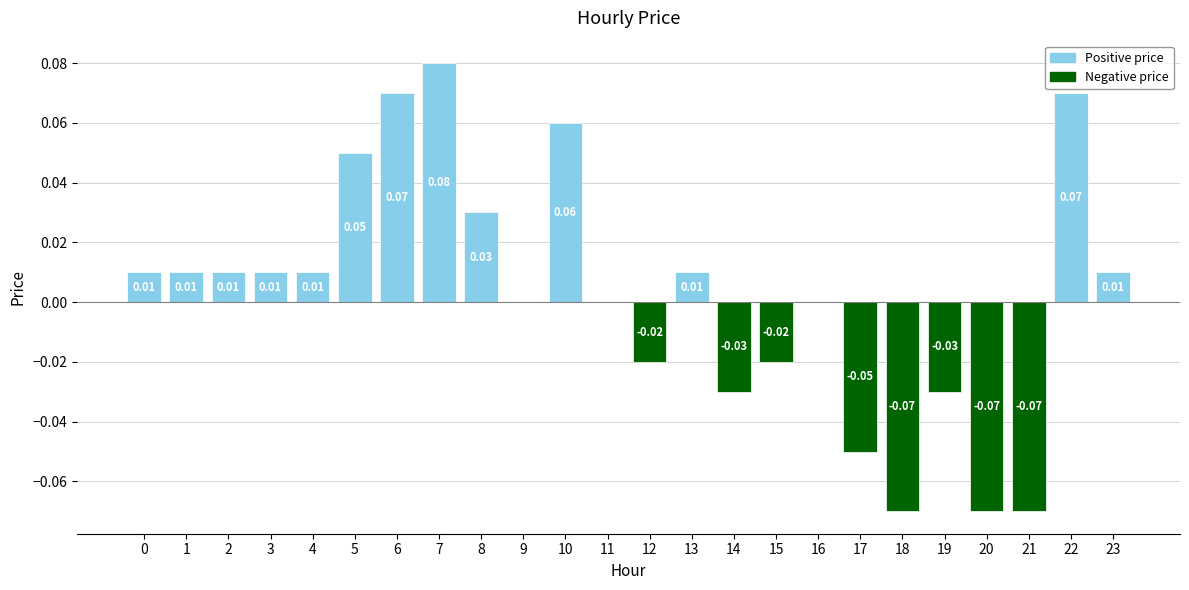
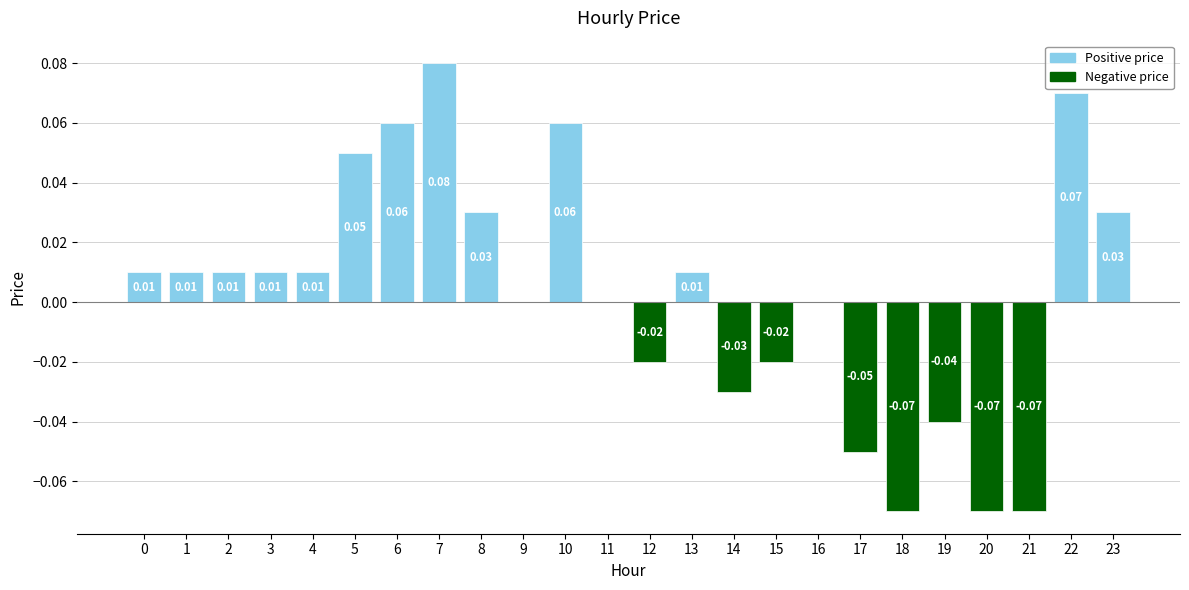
  {
    "Positive price": {
      "0": 0.01,
      "1": 0.01,
      "2": 0.01,
      "3": 0.01,
      "4": 0.01,
      "5": 0.05,
-     "6": 0.07,
+     "6": 0.06,
      "7": 0.08,
      "8": 0.03,
      "10": 0.06,
      "13": 0.01,
      "22": 0.07,
-     "23": 0.01
+     "23": 0.03
    },
    "Negative price": {
      "12": -0.02,
      "14": -0.03,
      "15": -0.02,
      "17": -0.05,
      "18": -0.07,
-     "19": -0.03,
+     "19": -0.04,
      "20": -0.07,
      "21": -0.07
    }
  }
